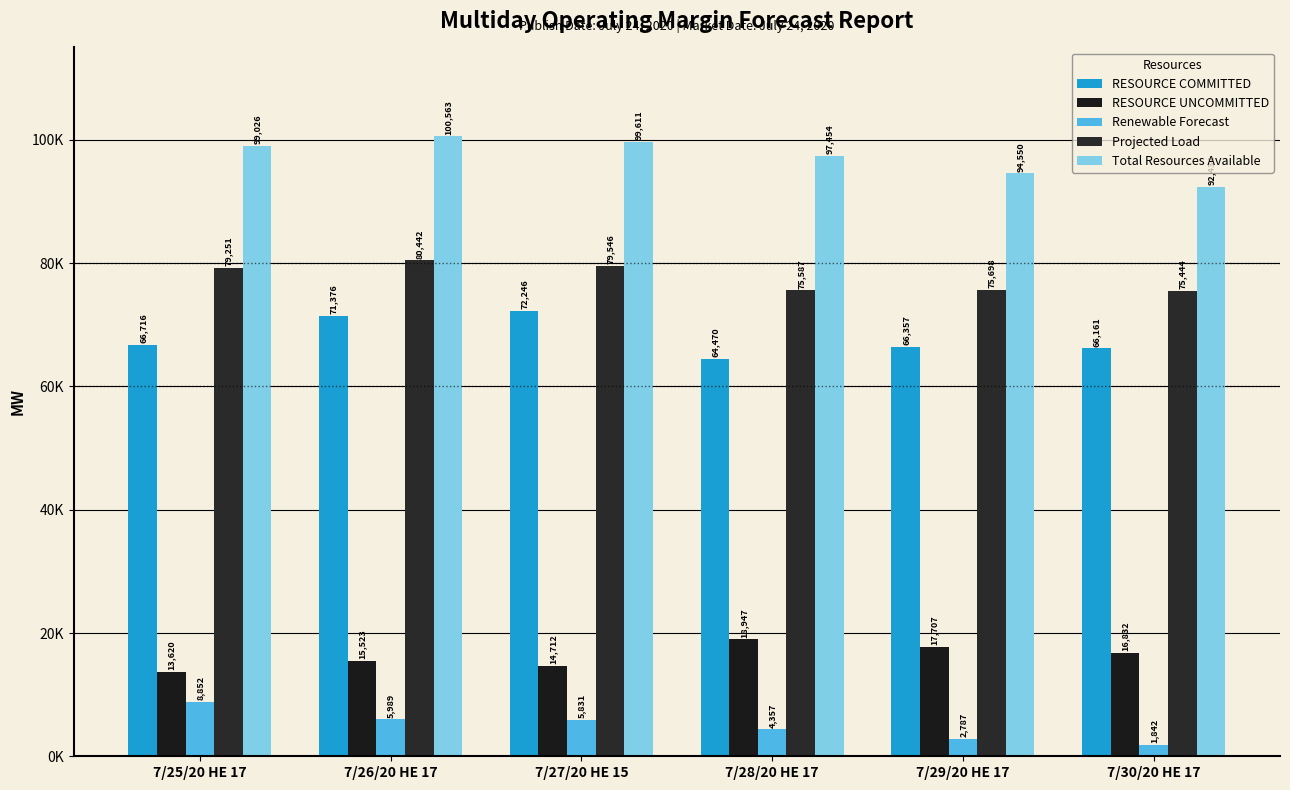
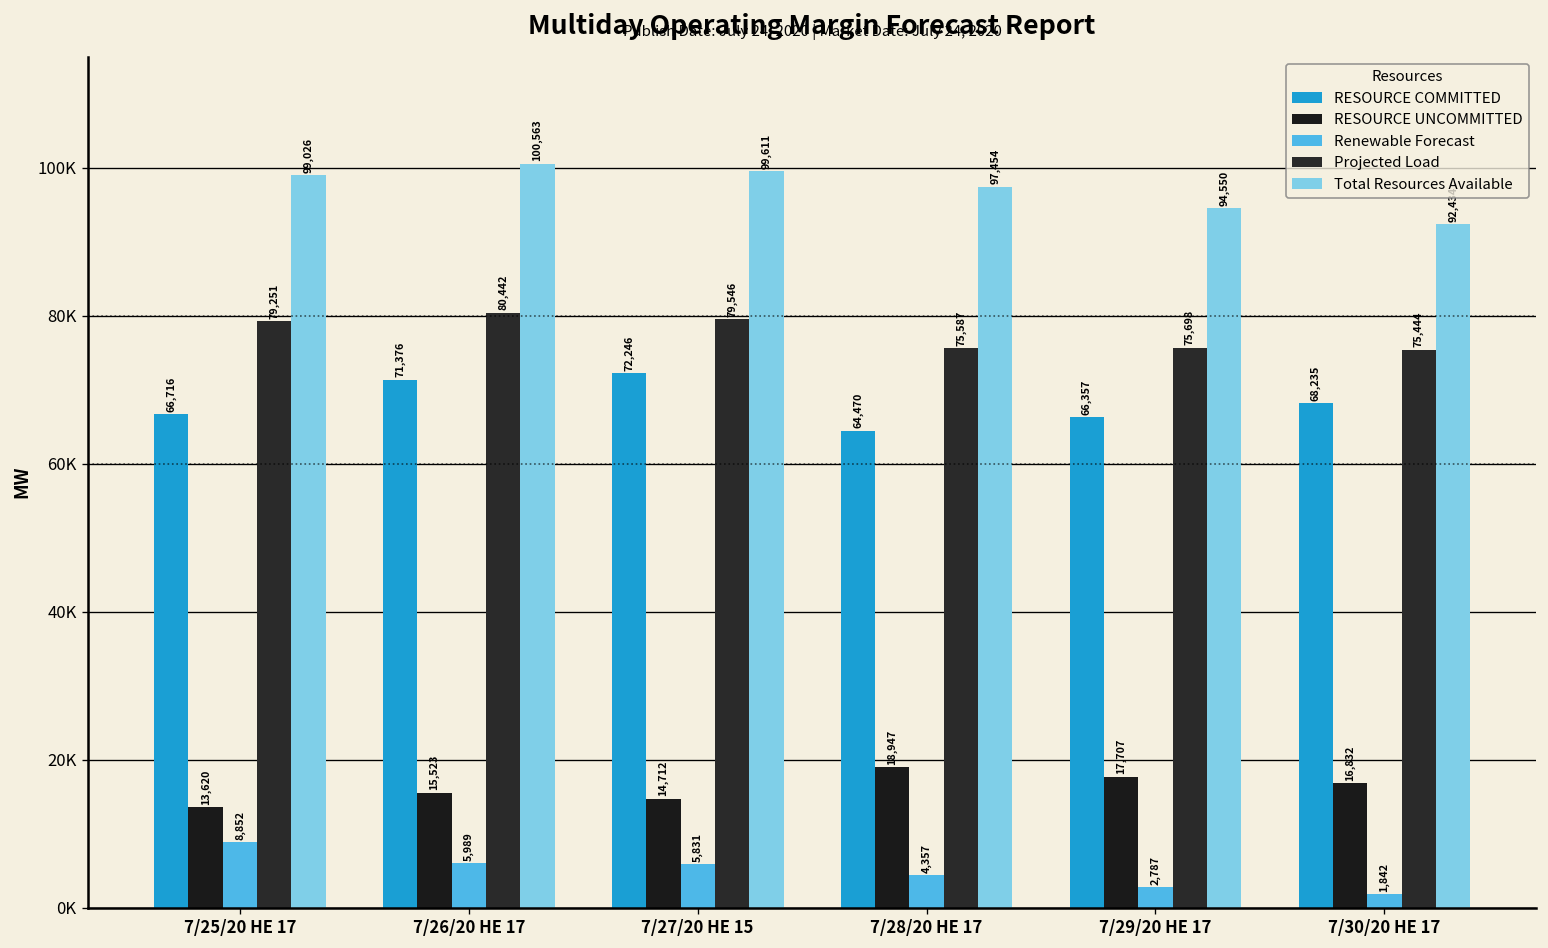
  {
    "RESOURCE COMMITTED": {
      "7/25/20 HE 17": "66,716",
      "7/26/20 HE 17": "71,376",
      "7/27/20 HE 15": "72,246",
      "7/28/20 HE 17": "64,470",
      "7/29/20 HE 17": "66,357",
-     "7/30/20 HE 17": "66,161"
+     "7/30/20 HE 17": "68,235"
    }
  }
